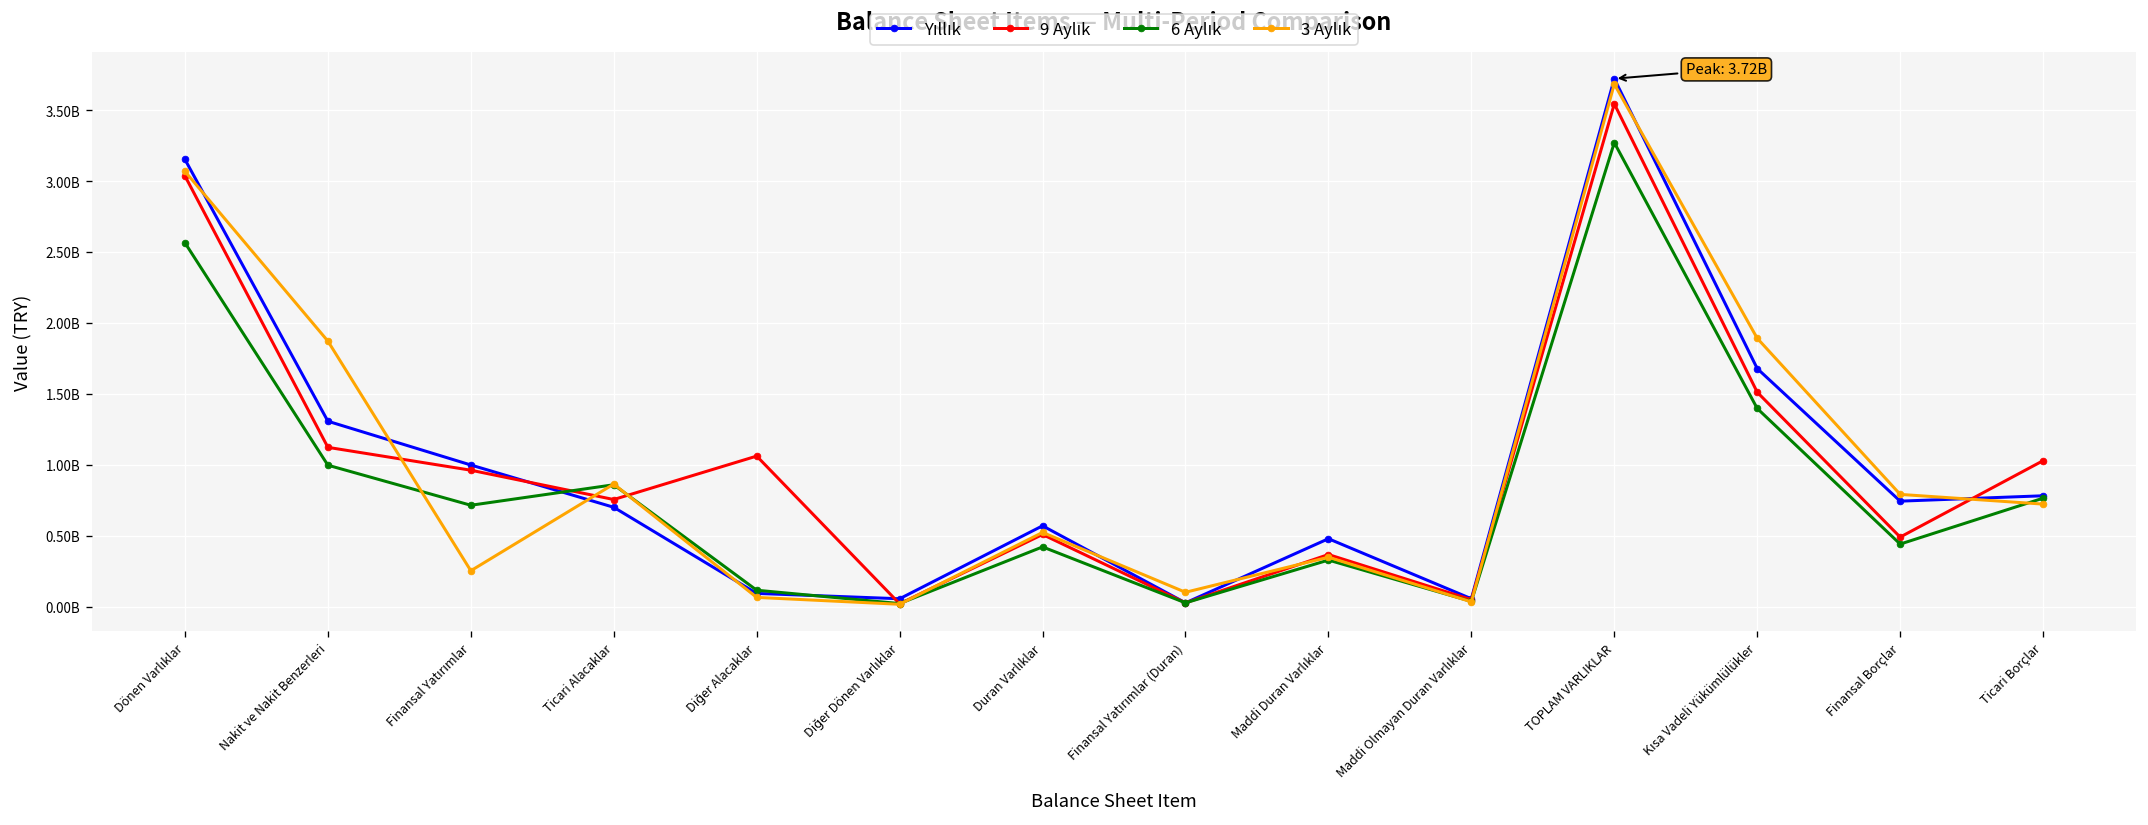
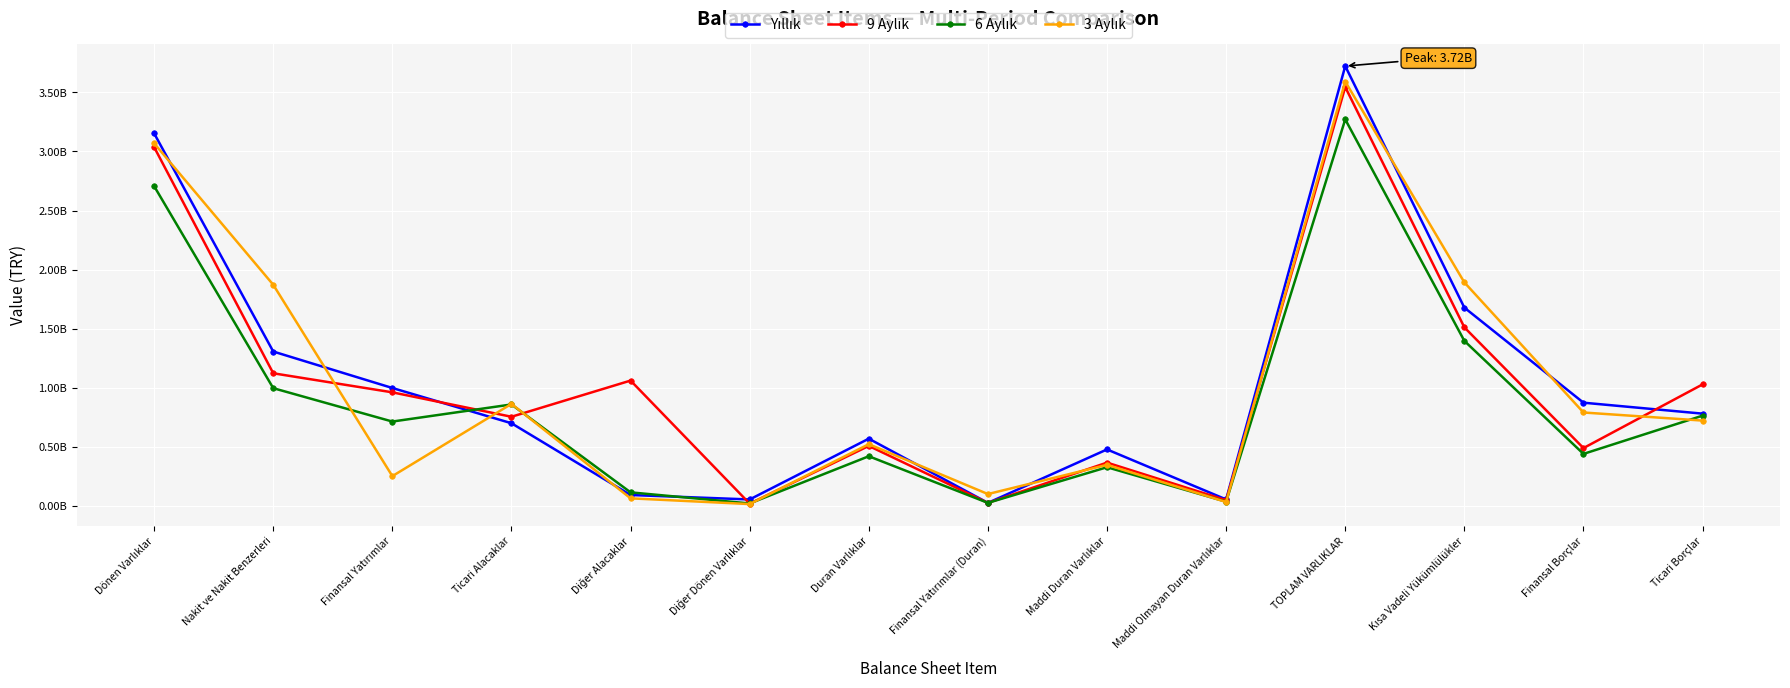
  {
    "Yıllık": {
      "Dönen Varlıklar": 3150000000,
      "Nakit ve Nakit Benzerleri": 1310000000,
      "Finansal Yatırımlar": 1000000000,
      "Ticari Alacaklar": 700000000,
      "Diğer Alacaklar": 90000000,
      "Diğer Dönen Varlıklar": 60000000,
      "Duran Varlıklar": 570000000,
      "Maddi Duran Varlıklar": 480000000,
      "Kısa Vadeli Yükümlülükler": 1680000000,
-     "Finansal Borçlar": 740000000
+     "Finansal Borçlar": 870000000
    },
    "9 Aylık": {
      "Dönen Varlıklar": 3040000000,
      "Nakit ve Nakit Benzerleri": 1120000000,
      "Finansal Yatırımlar": 960000000,
      "Ticari Alacaklar": 750000000,
      "Diğer Alacaklar": 1060000000,
      "TOPLAM VARLIKLAR": 3550000000,
      "Kısa Vadeli Yükümlülükler": 1510000000,
      "Finansal Borçlar": 490000000,
      "Ticari Borçlar": 1030000000
    },
    "6 Aylık": {
-     "Dönen Varlıklar": 2570000000,
+     "Dönen Varlıklar": 2710000000,
      "Nakit ve Nakit Benzerleri": 1000000000,
      "Finansal Yatırımlar": 710000000,
      "Diğer Alacaklar": 120000000,
      "Duran Varlıklar": 420000000,
      "TOPLAM VARLIKLAR": 3270000000,
      "Kısa Vadeli Yükümlülükler": 1400000000,
      "Finansal Borçlar": 440000000
    },
    "3 Aylık": {
      "Dönen Varlıklar": 3070000000,
      "Nakit ve Nakit Benzerleri": 1870000000,
      "Finansal Yatırımlar": 250000000,
      "Diğer Alacaklar": 60000000,
      "Finansal Yatırımlar (Duran)": 100000000,
-     "TOPLAM VARLIKLAR": 3680000000,
+     "TOPLAM VARLIKLAR": 3590000000,
      "Kısa Vadeli Yükümlülükler": 1890000000,
      "Finansal Borçlar": 790000000,
      "Ticari Borçlar": 720000000
    }
  }
